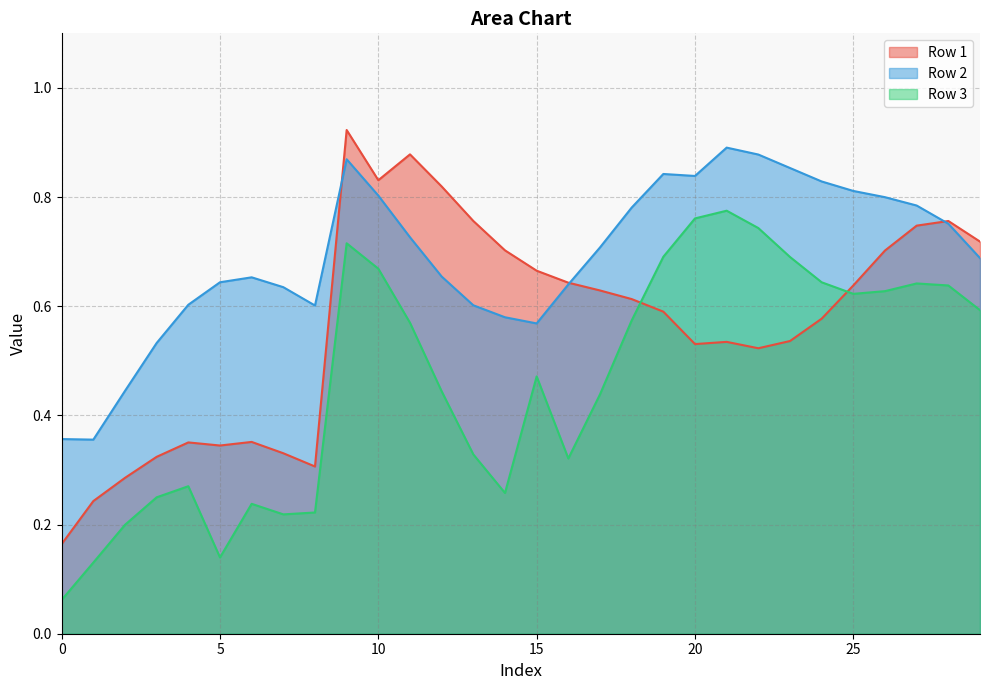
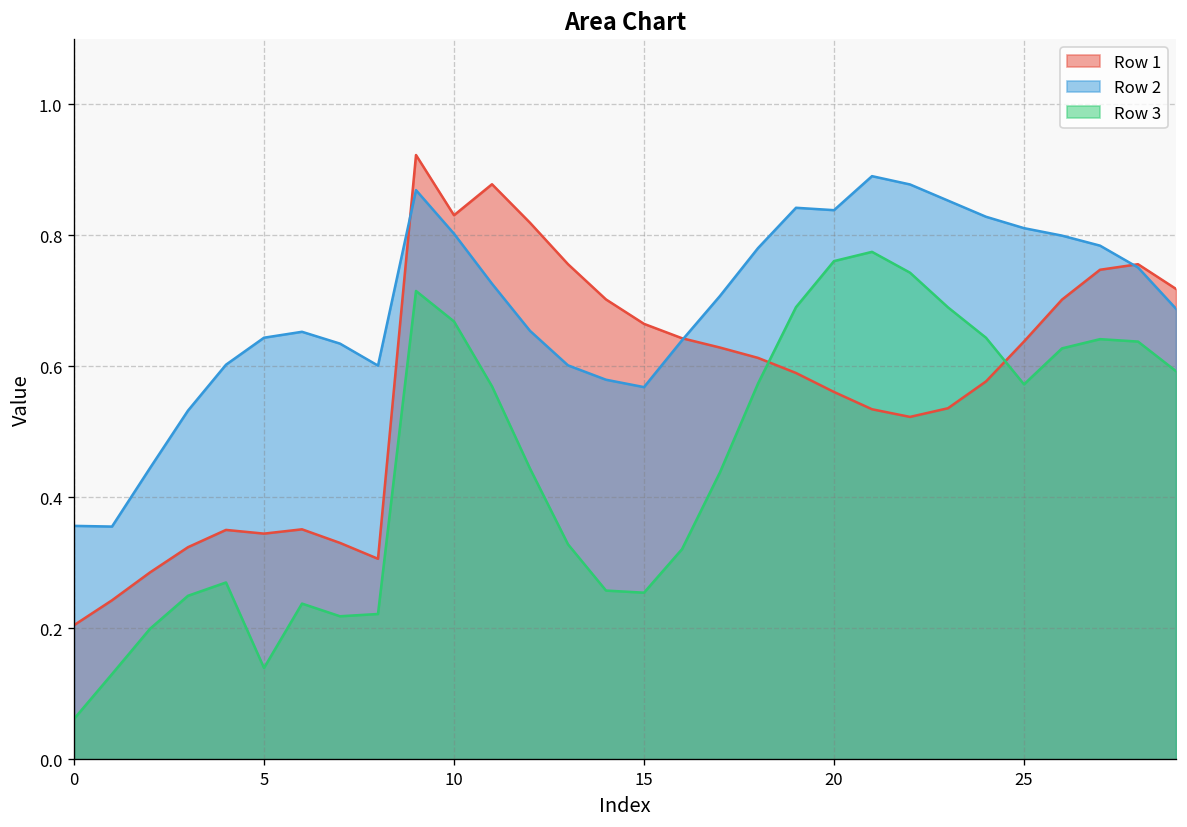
  {
    "Row 1": {
-     "0": 0.16,
+     "0": 0.21,
      "5": 0.34,
      "10": 0.83,
      "15": 0.67,
-     "20": 0.53,
+     "20": 0.56,
      "25": 0.64
    },
    "Row 2": {
      "0": 0.36,
      "5": 0.64,
      "10": 0.80,
      "15": 0.57,
      "20": 0.84,
      "25": 0.81
    },
    "Row 3": {
      "0": 0.06,
      "5": 0.14,
      "10": 0.67,
-     "15": 0.47,
+     "15": 0.25,
      "20": 0.76,
-     "25": 0.62
+     "25": 0.57
    }
  }
